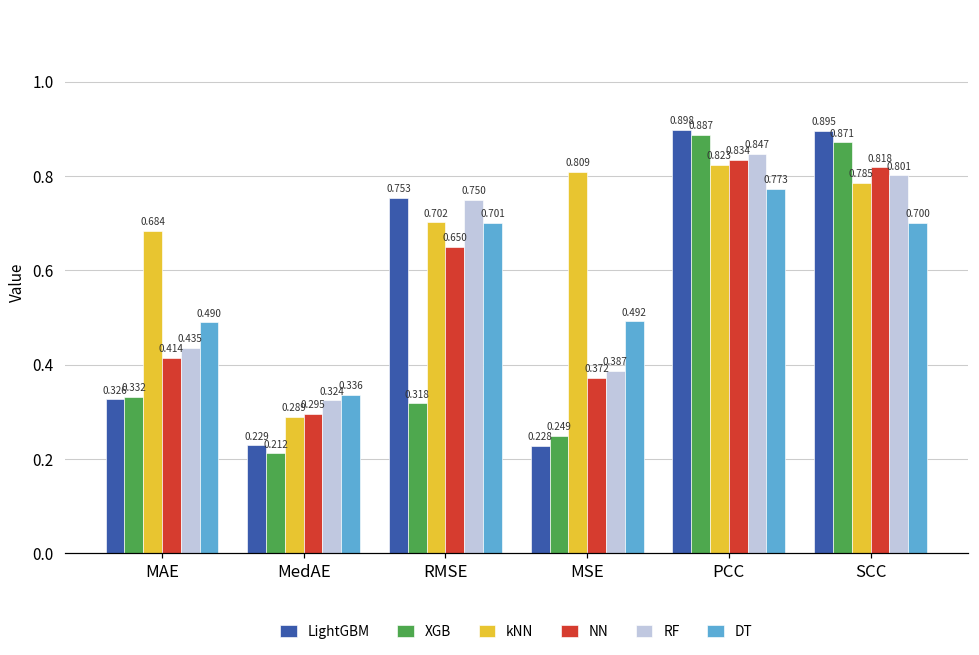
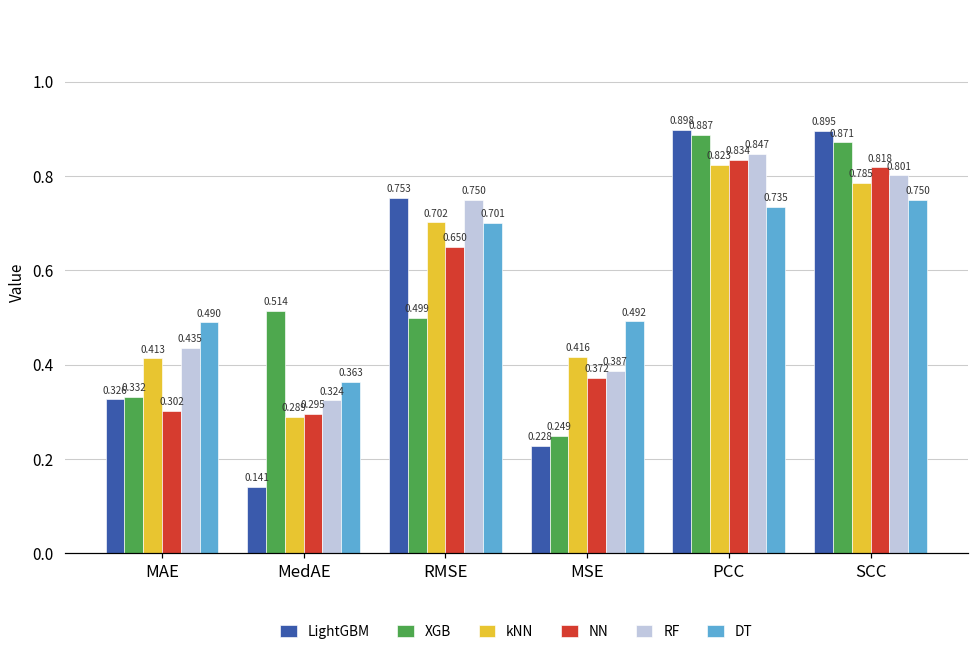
  {
    "LightGBM": {
-     "MedAE": 0.229,
+     "MedAE": 0.141,
      "RMSE": 0.753,
      "MSE": 0.228,
      "PCC": 0.898,
      "SCC": 0.895
    },
    "XGB": {
-     "MedAE": 0.212,
-     "RMSE": 0.318,
+     "MedAE": 0.514,
+     "RMSE": 0.499,
      "MSE": 0.249,
      "PCC": 0.887,
      "SCC": 0.871
    },
    "kNN": {
-     "MAE": 0.684,
+     "MAE": 0.413,
      "RMSE": 0.702,
-     "MSE": 0.809,
+     "MSE": 0.416,
      "PCC": 0.823,
      "SCC": 0.785
    },
    "NN": {
-     "MAE": 0.414,
+     "MAE": 0.302,
      "RMSE": 0.650,
      "MSE": 0.372,
      "PCC": 0.834,
      "SCC": 0.818
    },
    "RF": {
      "MAE": 0.435,
      "MedAE": 0.324,
      "RMSE": 0.750,
      "MSE": 0.387,
      "PCC": 0.847,
      "SCC": 0.801
    },
    "DT": {
      "MAE": 0.490,
-     "MedAE": 0.336,
+     "MedAE": 0.363,
      "RMSE": 0.701,
      "MSE": 0.492,
-     "PCC": 0.773,
-     "SCC": 0.700
+     "PCC": 0.735,
+     "SCC": 0.750
    }
  }
